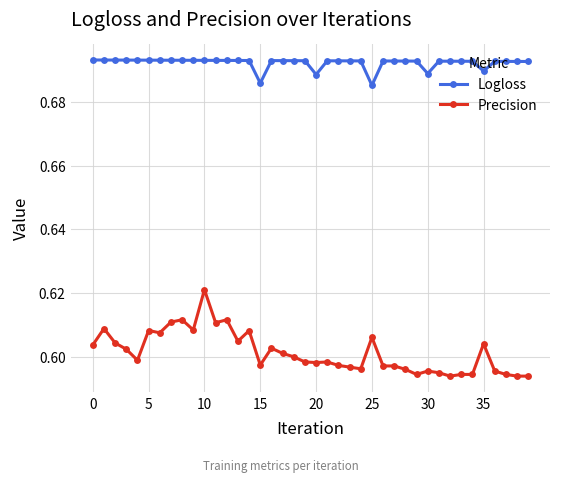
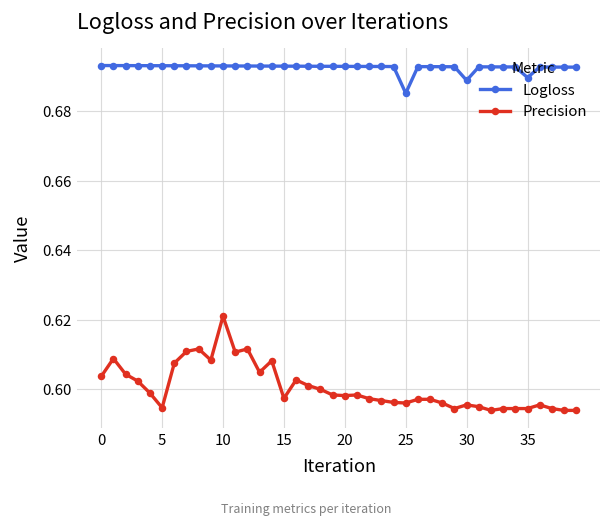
  {
    "Logloss": {
      "0": 0.693,
      "5": 0.693,
      "10": 0.693,
-     "15": 0.686,
-     "20": 0.689,
+     "15": 0.693,
+     "20": 0.693,
      "25": 0.685,
      "30": 0.689,
      "35": 0.690
    },
    "Precision": {
      "0": 0.604,
-     "5": 0.608,
+     "5": 0.595,
      "10": 0.621,
      "15": 0.597,
      "20": 0.598,
-     "25": 0.606,
+     "25": 0.596,
      "30": 0.596,
-     "35": 0.604
+     "35": 0.594
    }
  }
